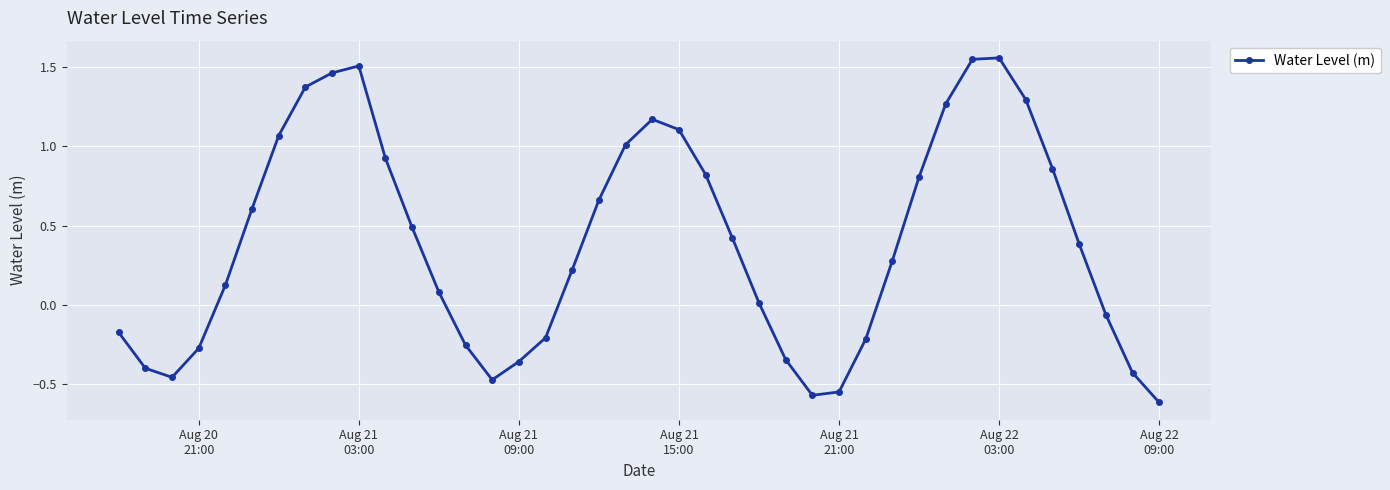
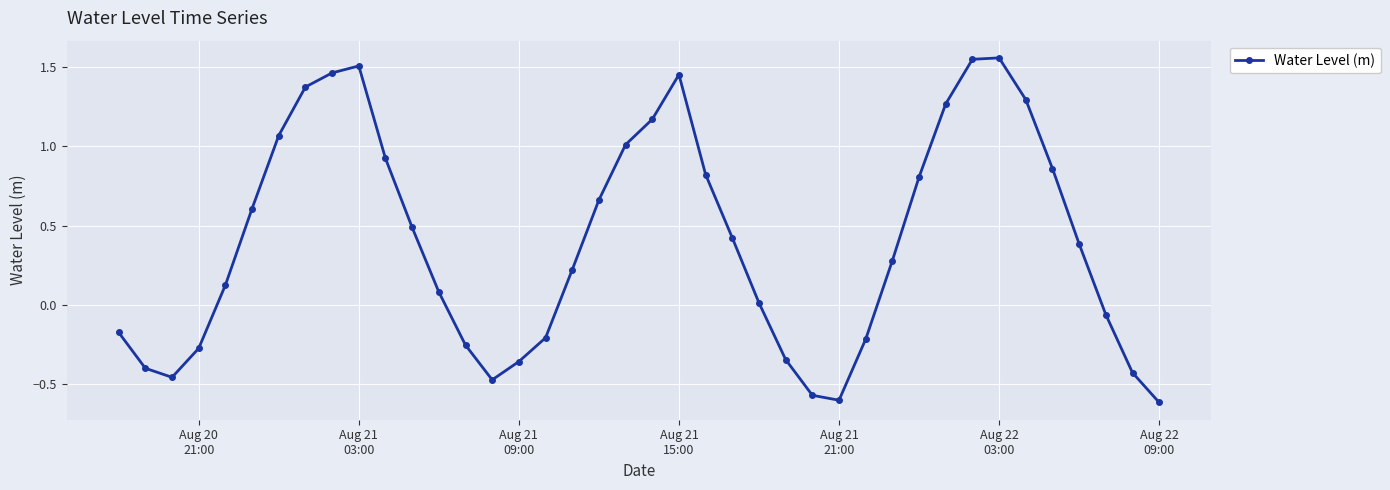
  {
    "Aug 20 21:00": -0.27,
    "Aug 21 03:00": 1.51,
    "Aug 21 09:00": -0.36,
-   "Aug 21 15:00": 1.10,
-   "Aug 21 21:00": -0.55,
+   "Aug 21 15:00": 1.45,
+   "Aug 21 21:00": -0.60,
    "Aug 22 03:00": 1.56,
    "Aug 22 09:00": -0.61
  }
